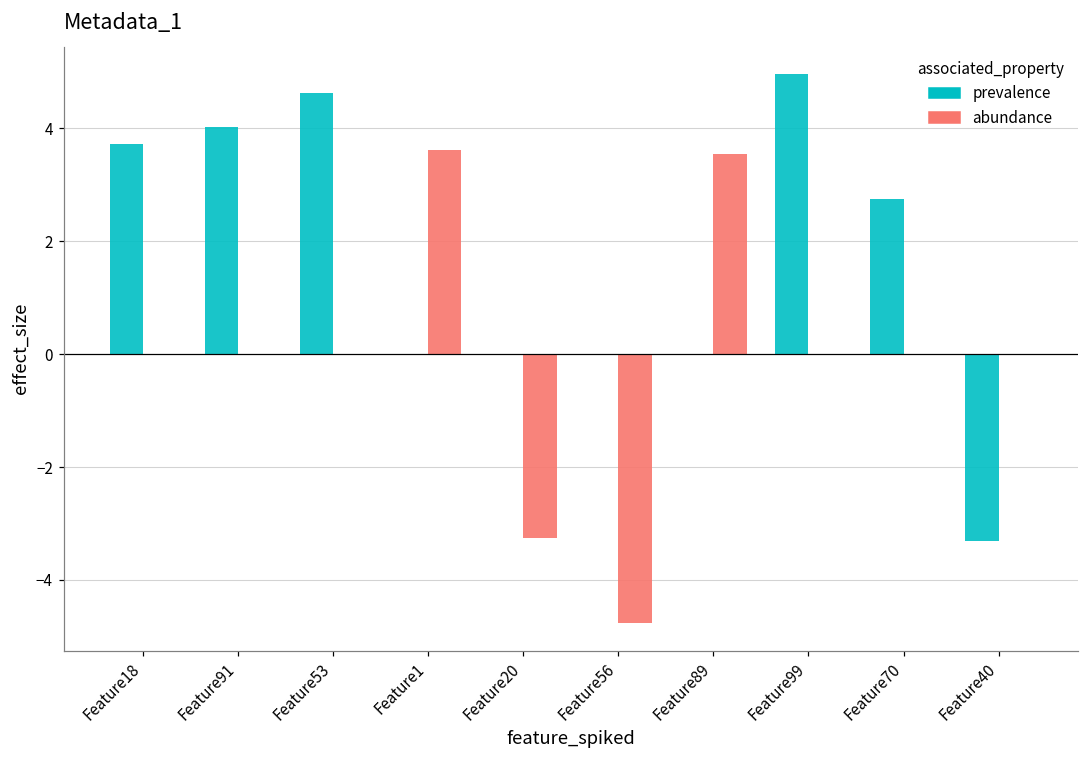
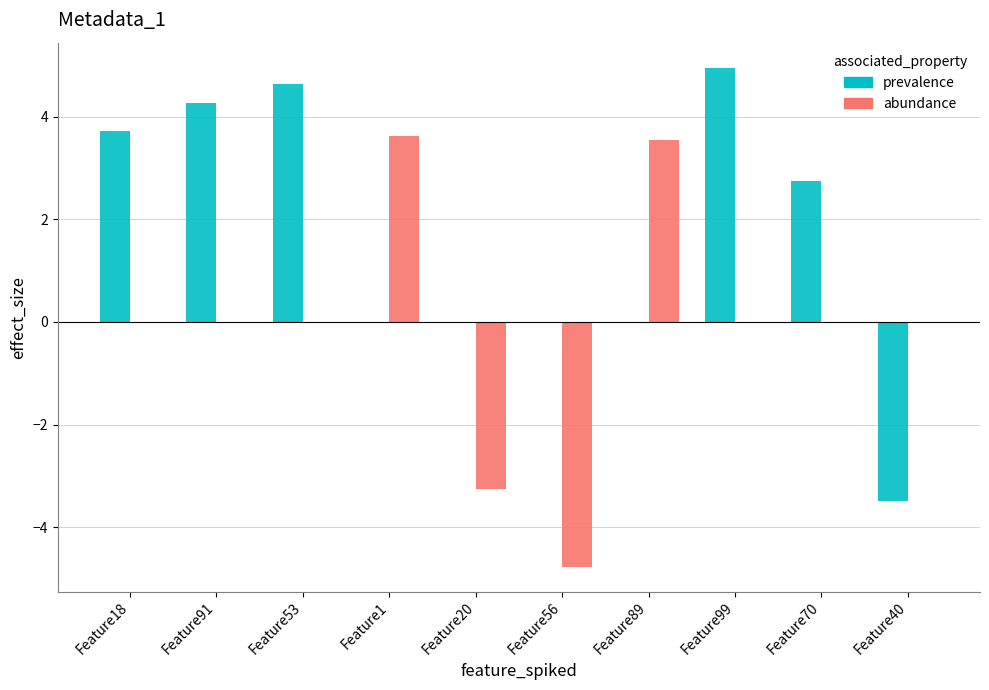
  {
    "prevalence": {
      "Feature18": 3.7,
-     "Feature91": 4.0,
+     "Feature91": 4.3,
      "Feature53": 4.6,
      "Feature1": 0.0,
      "Feature20": 0.0,
      "Feature56": 0.0,
      "Feature89": 0.0,
      "Feature99": 5.0,
      "Feature70": 2.7,
-     "Feature40": -3.3
+     "Feature40": -3.5
    },
    "abundance": {
      "Feature18": 0.0,
      "Feature91": 0.0,
      "Feature53": 0.0,
      "Feature1": 3.6,
      "Feature20": -3.3,
      "Feature56": -4.8,
      "Feature89": 3.5,
      "Feature99": 0.0,
      "Feature70": 0.0,
      "Feature40": 0.0
    }
  }
